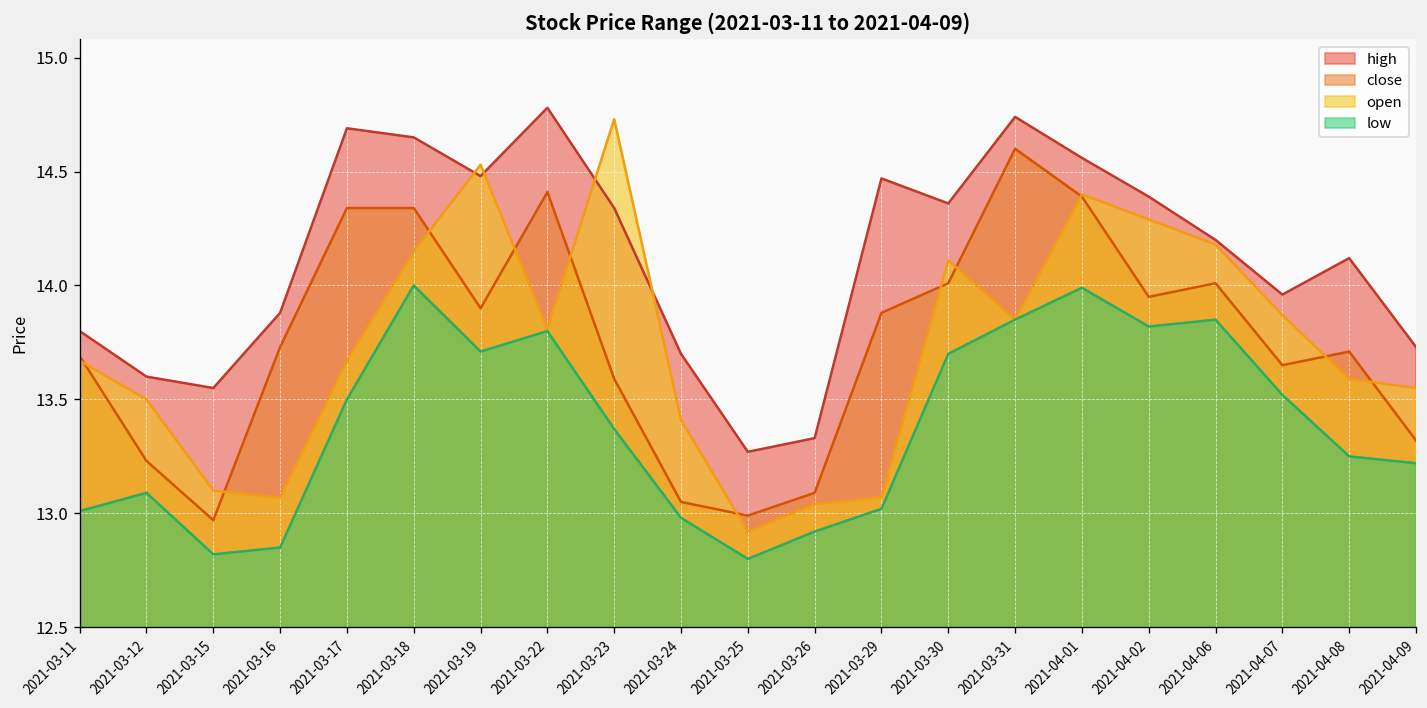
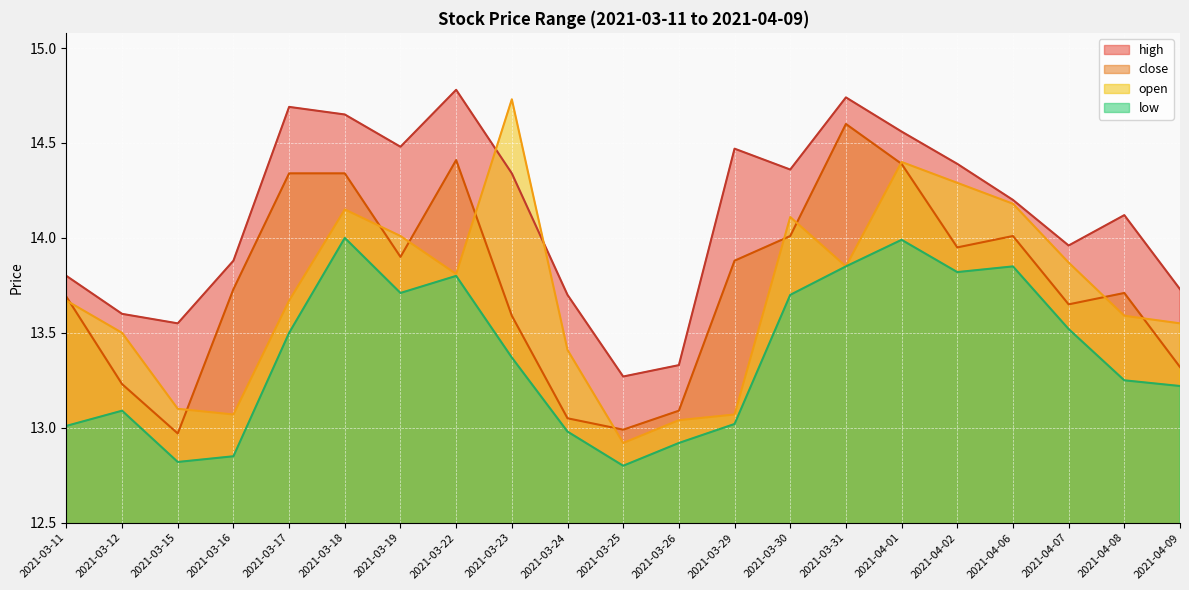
  {
    "open": {
      "2021-03-11": 13.67,
      "2021-03-12": 13.50,
      "2021-03-15": 13.10,
      "2021-03-16": 13.07,
      "2021-03-17": 13.67,
      "2021-03-18": 14.15,
-     "2021-03-19": 14.53,
+     "2021-03-19": 14.01,
      "2021-03-23": 14.73,
      "2021-03-24": 13.41,
      "2021-03-25": 12.92,
      "2021-03-26": 13.04,
      "2021-03-29": 13.07,
      "2021-03-30": 14.11,
      "2021-04-02": 14.29,
      "2021-04-06": 14.18,
      "2021-04-07": 13.87,
      "2021-04-08": 13.59,
      "2021-04-09": 13.55
    },
    "low": {
      "2021-03-11": 13.01,
      "2021-03-12": 13.09,
      "2021-03-15": 12.82,
      "2021-03-16": 12.85,
      "2021-03-17": 13.50,
      "2021-03-18": 14.00,
      "2021-03-19": 13.71,
      "2021-03-23": 13.37,
      "2021-03-24": 12.98,
      "2021-03-25": 12.80,
      "2021-03-26": 12.92,
      "2021-03-29": 13.02,
      "2021-03-30": 13.70,
      "2021-04-01": 13.99,
      "2021-04-02": 13.82,
      "2021-04-06": 13.85,
      "2021-04-07": 13.52,
      "2021-04-08": 13.25,
      "2021-04-09": 13.22
    }
  }
